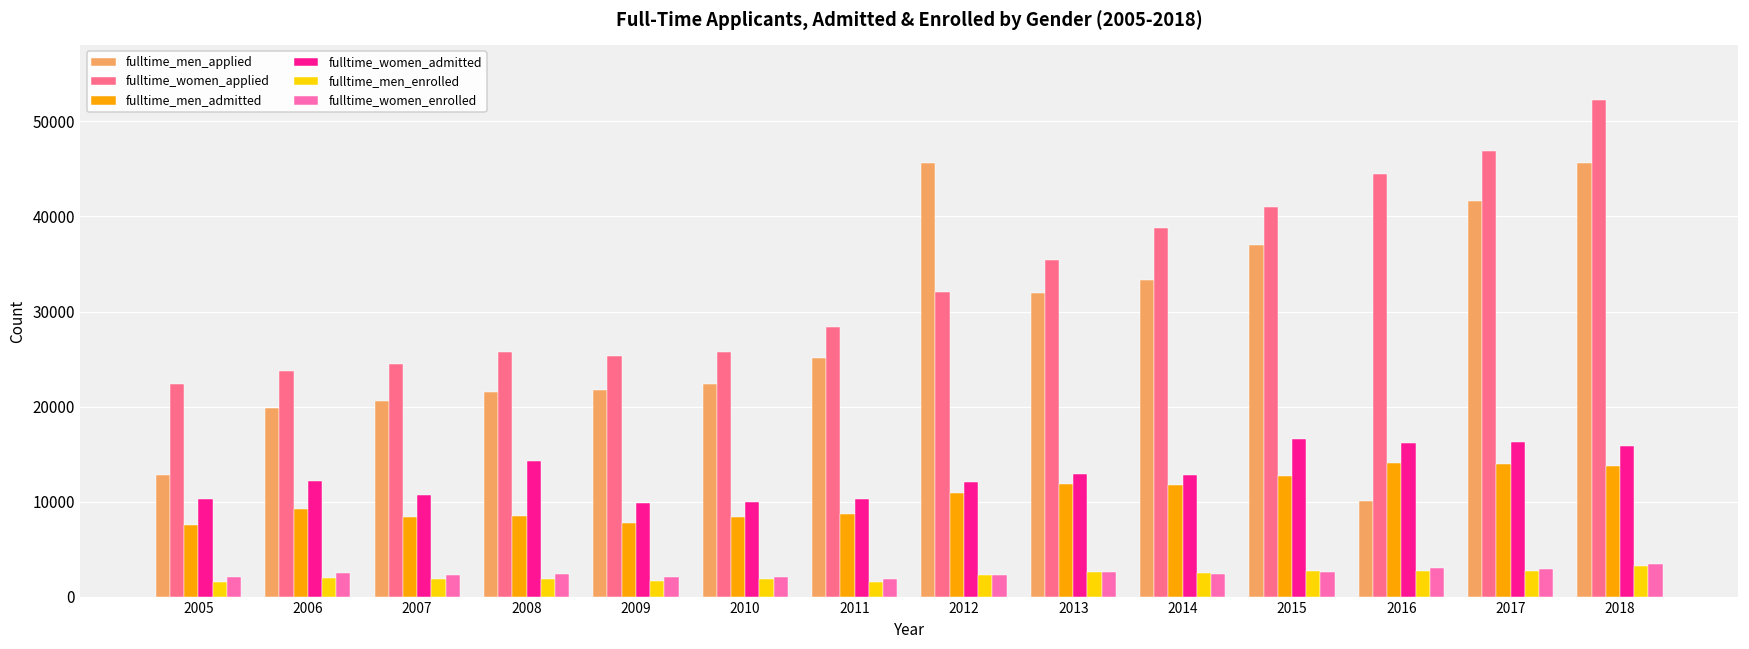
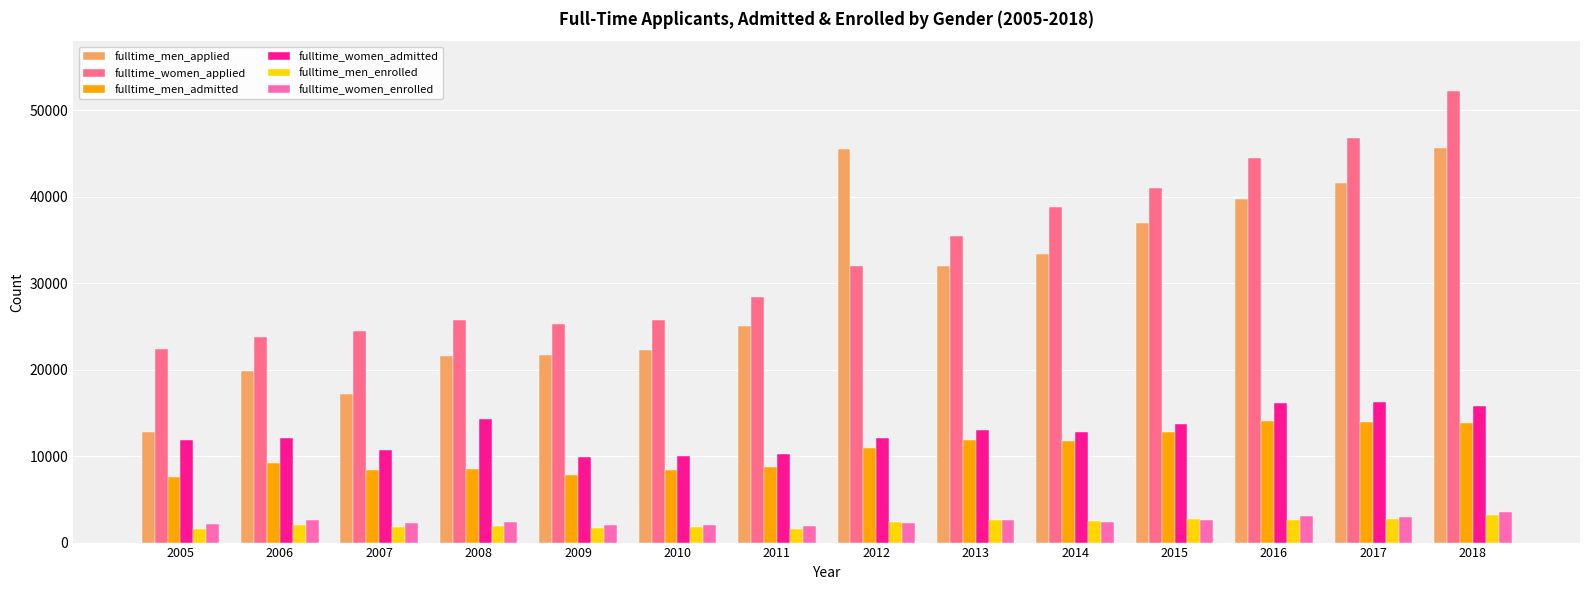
  {
    "fulltime_men_applied": {
      "2005": 13000,
      "2006": 20000,
-     "2007": 21000,
+     "2007": 17000,
      "2008": 22000,
      "2009": 22000,
      "2010": 22000,
      "2011": 25000,
      "2012": 46000,
      "2013": 32000,
      "2014": 33000,
      "2015": 37000,
-     "2016": 10000,
+     "2016": 40000,
      "2017": 42000,
      "2018": 46000
    },
    "fulltime_women_admitted": {
-     "2005": 10000,
+     "2005": 12000,
      "2006": 12000,
      "2007": 11000,
      "2008": 14000,
      "2009": 10000,
      "2010": 10000,
      "2011": 10000,
      "2012": 12000,
      "2013": 13000,
      "2014": 13000,
-     "2015": 17000,
+     "2015": 14000,
      "2016": 16000,
      "2017": 16000,
      "2018": 16000
    }
  }
